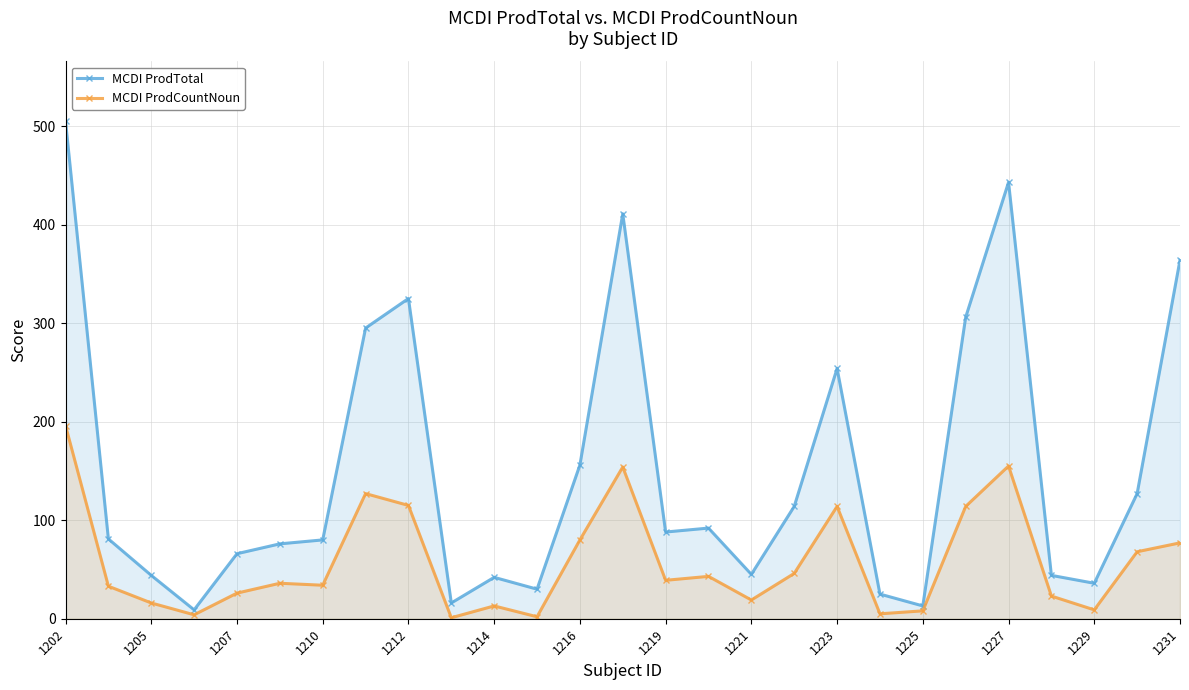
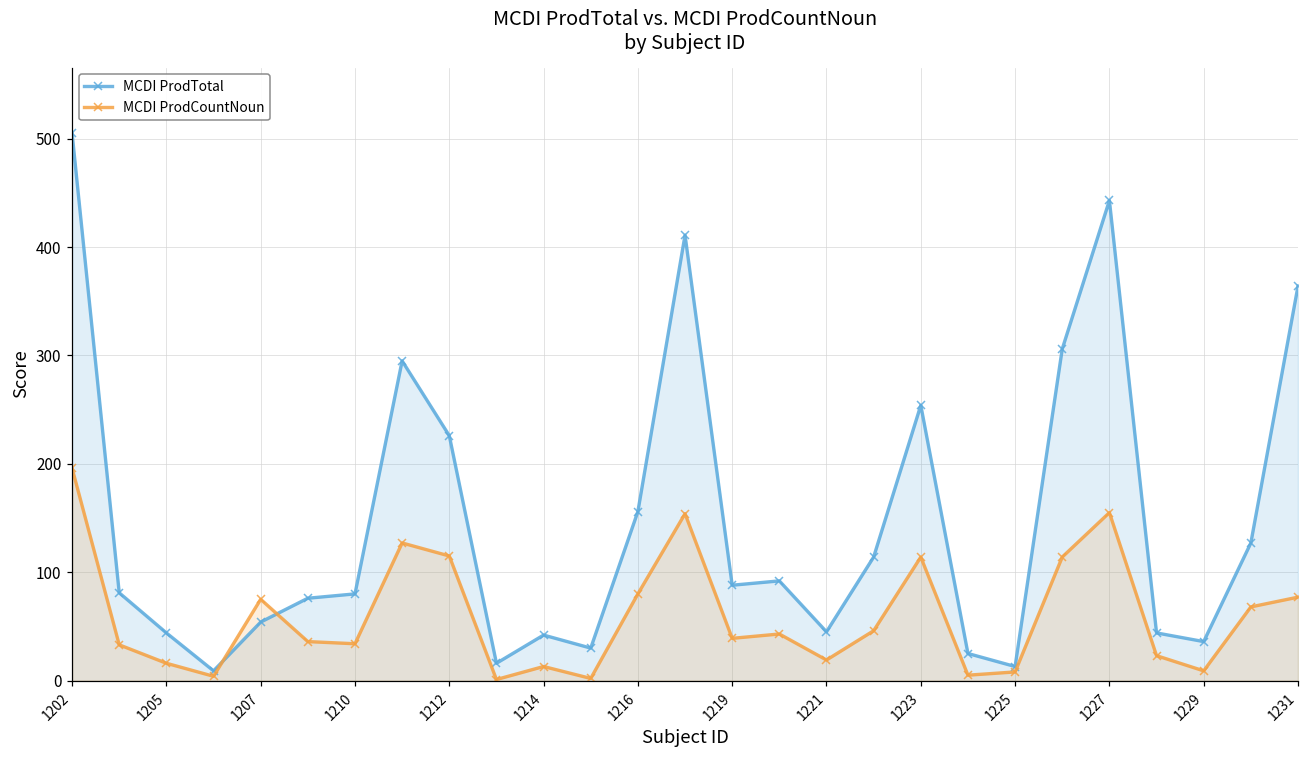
  {
    "MCDI ProdTotal": {
      "1202": 510,
      "1205": 40,
-     "1207": 70,
+     "1207": 50,
      "1210": 80,
-     "1212": 330,
+     "1212": 230,
      "1214": 40,
      "1216": 160,
      "1219": 90,
      "1221": 50,
      "1223": 250,
      "1225": 10,
      "1227": 440,
      "1229": 40,
      "1231": 360
    },
    "MCDI ProdCountNoun": {
      "1202": 200,
      "1205": 20,
-     "1207": 30,
+     "1207": 80,
      "1210": 30,
      "1212": 120,
      "1214": 10,
      "1216": 80,
      "1219": 40,
      "1221": 20,
      "1223": 110,
      "1225": 10,
      "1227": 160,
      "1229": 10,
      "1231": 80
    }
  }
